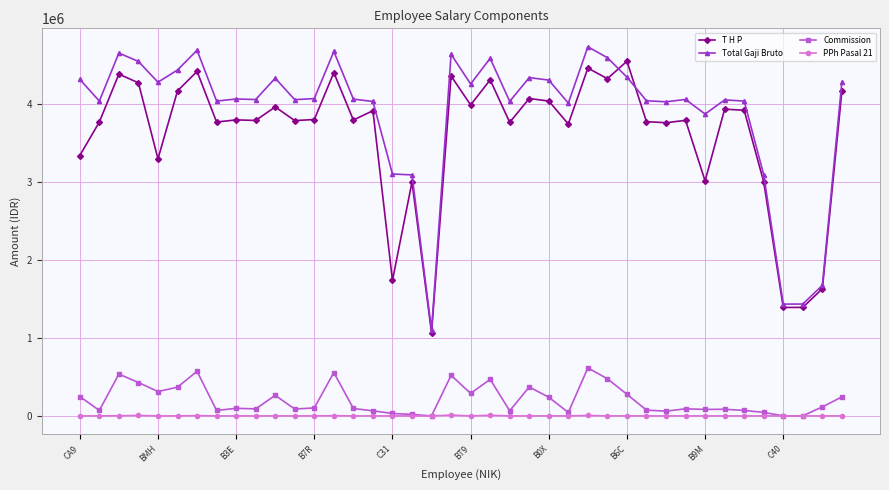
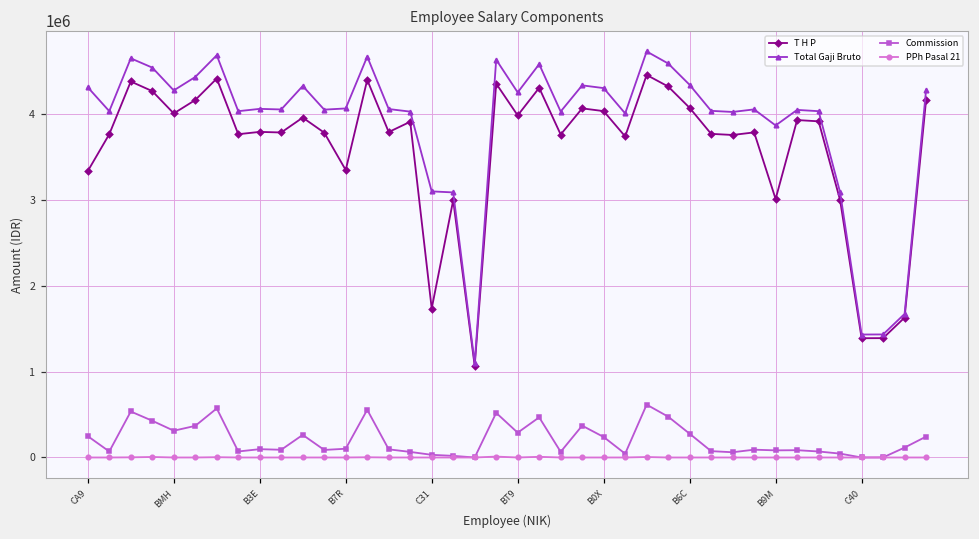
  {
    "T H P": {
      "CA9": 3300000,
-     "BMH": 3300000,
+     "BMH": 4000000,
      "B3E": 3800000,
-     "B7R": 3800000,
+     "B7R": 3300000,
      "C31": 1700000,
      "BT9": 4000000,
      "B0X": 4000000,
-     "B6C": 4500000,
+     "B6C": 4100000,
      "B9M": 3000000,
      "C40": 1400000
    }
  }
